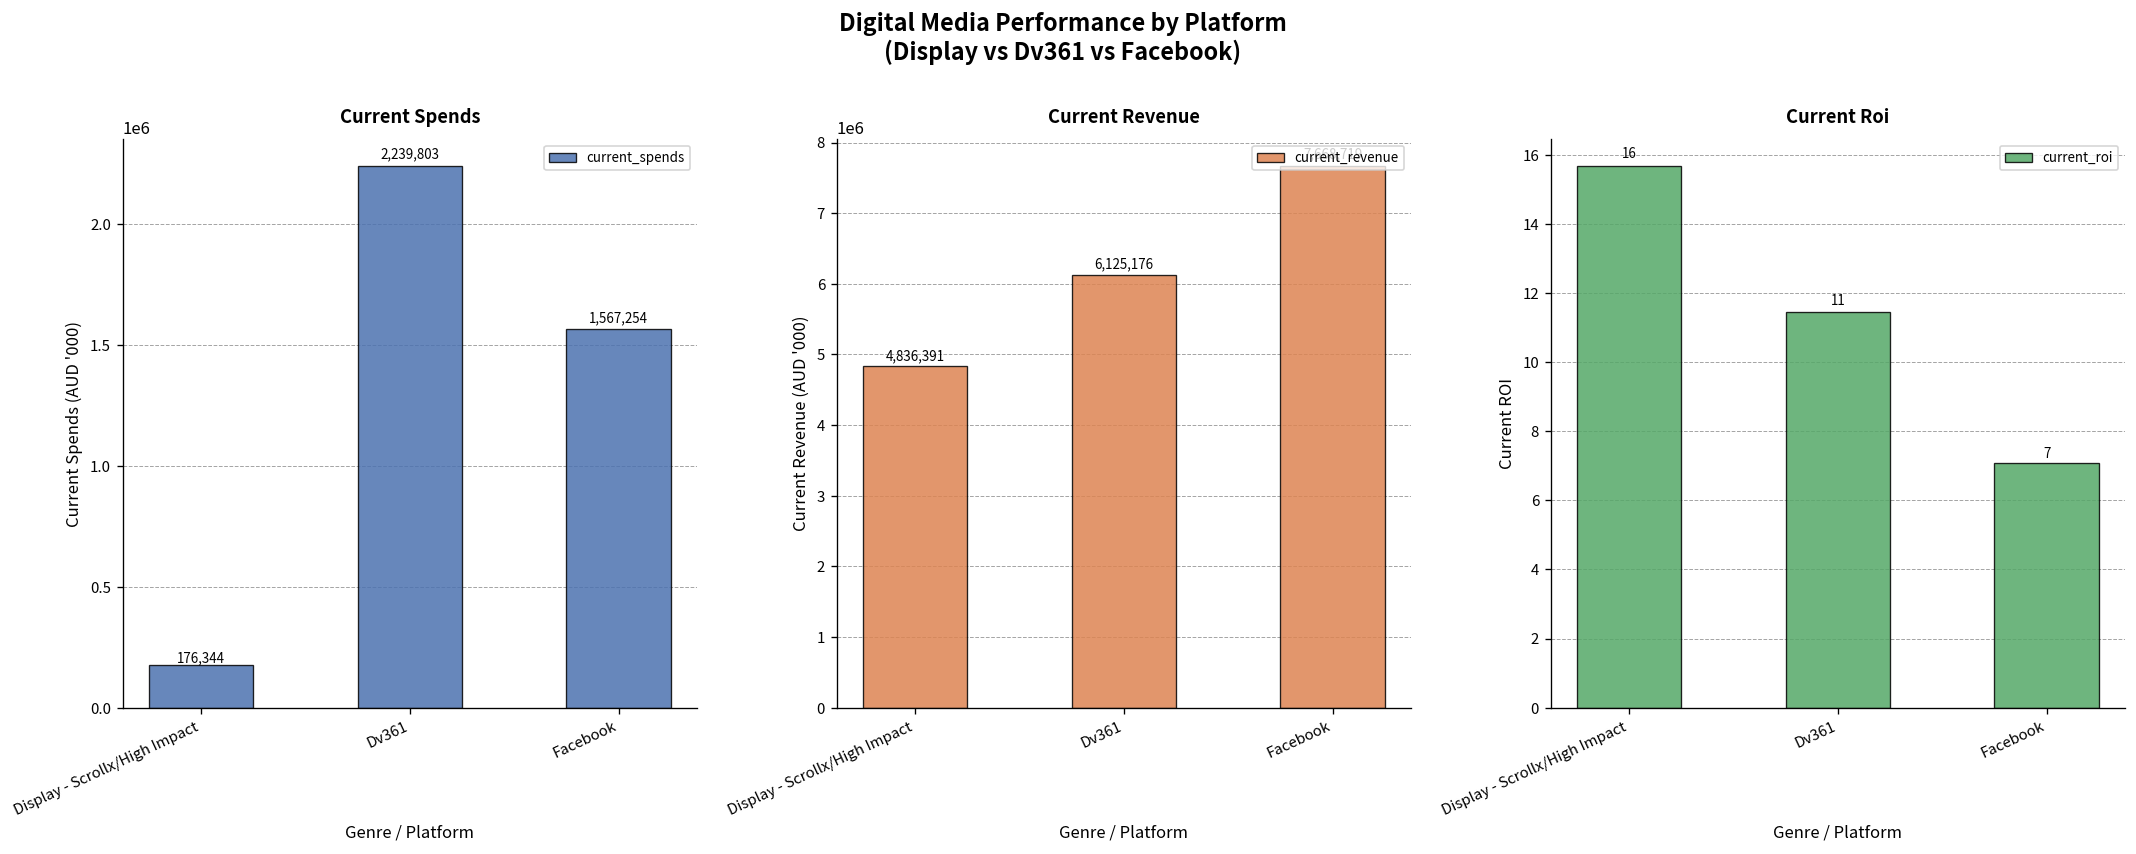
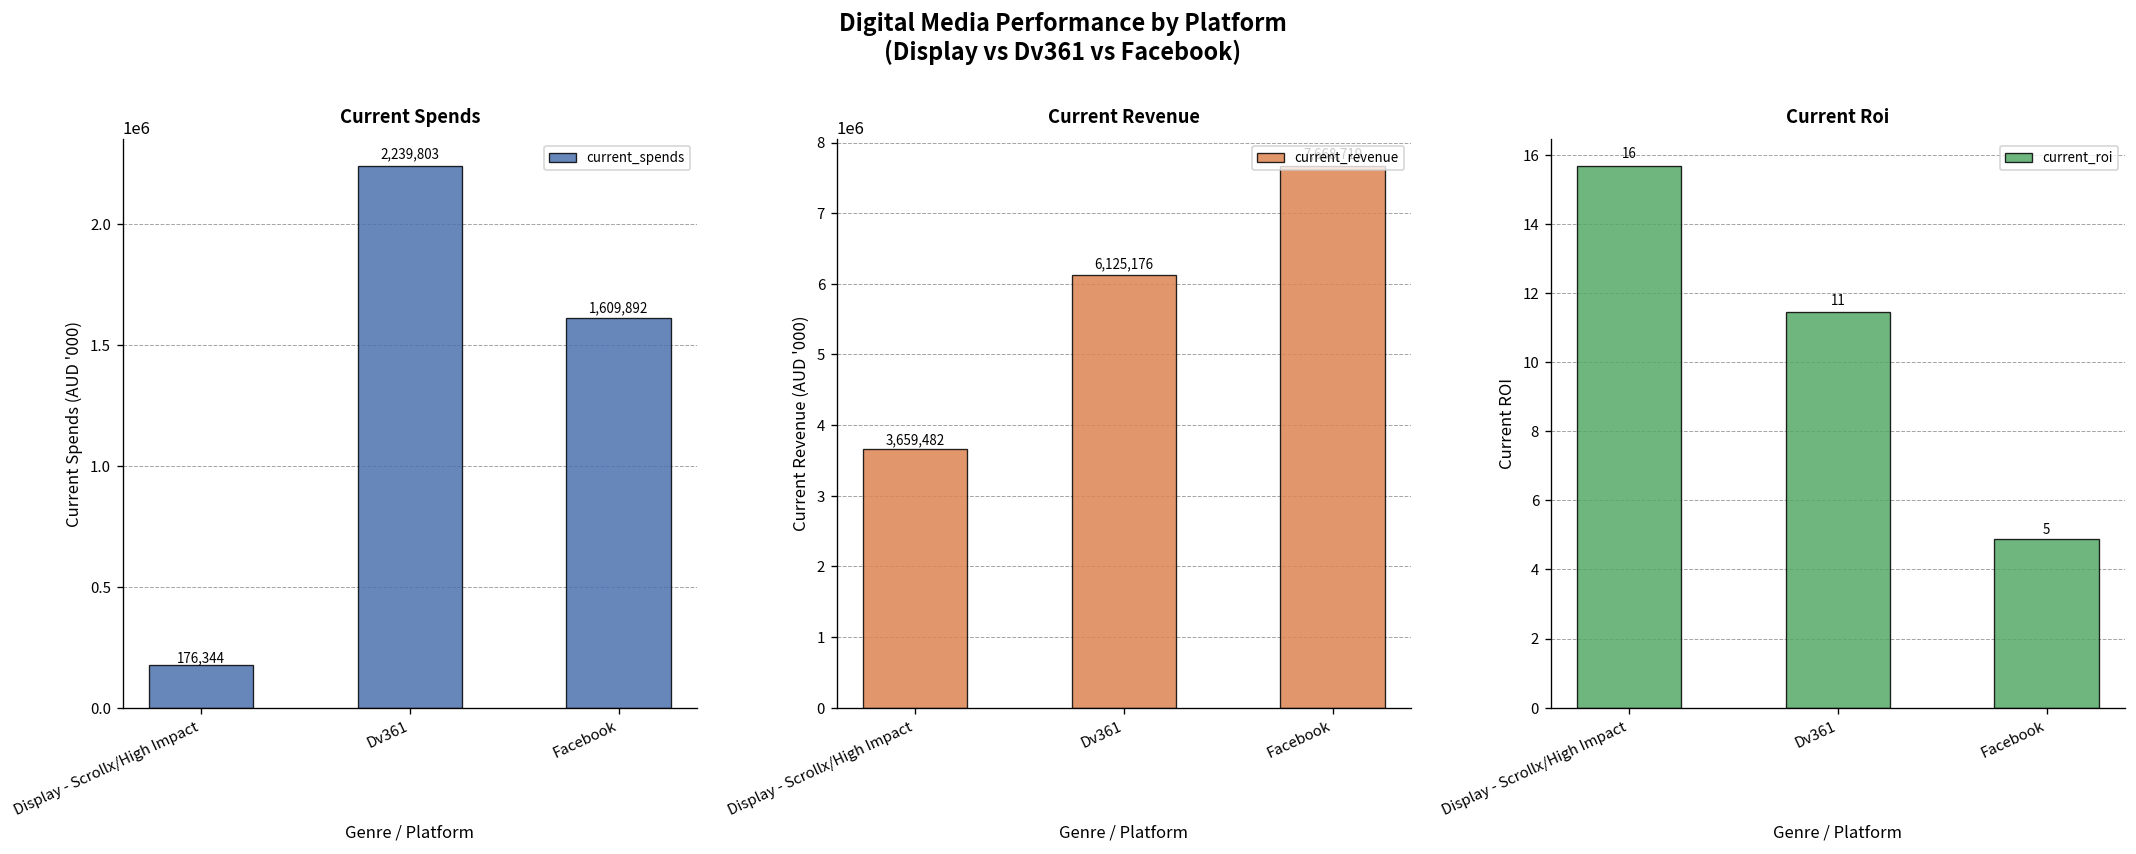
  {
    "Current Spends": {
      "Display - Scrollx/High Impact": "176,344",
      "Dv361": "2,239,803",
-     "Facebook": "1,567,254"
+     "Facebook": "1,609,892"
    },
    "Current Revenue": {
-     "Display - Scrollx/High Impact": "4,836,391",
+     "Display - Scrollx/High Impact": "3,659,482",
      "Dv361": "6,125,176"
    },
    "Current Roi": {
      "Display - Scrollx/High Impact": "16",
      "Dv361": "11",
-     "Facebook": "7"
+     "Facebook": "5"
    }
  }
